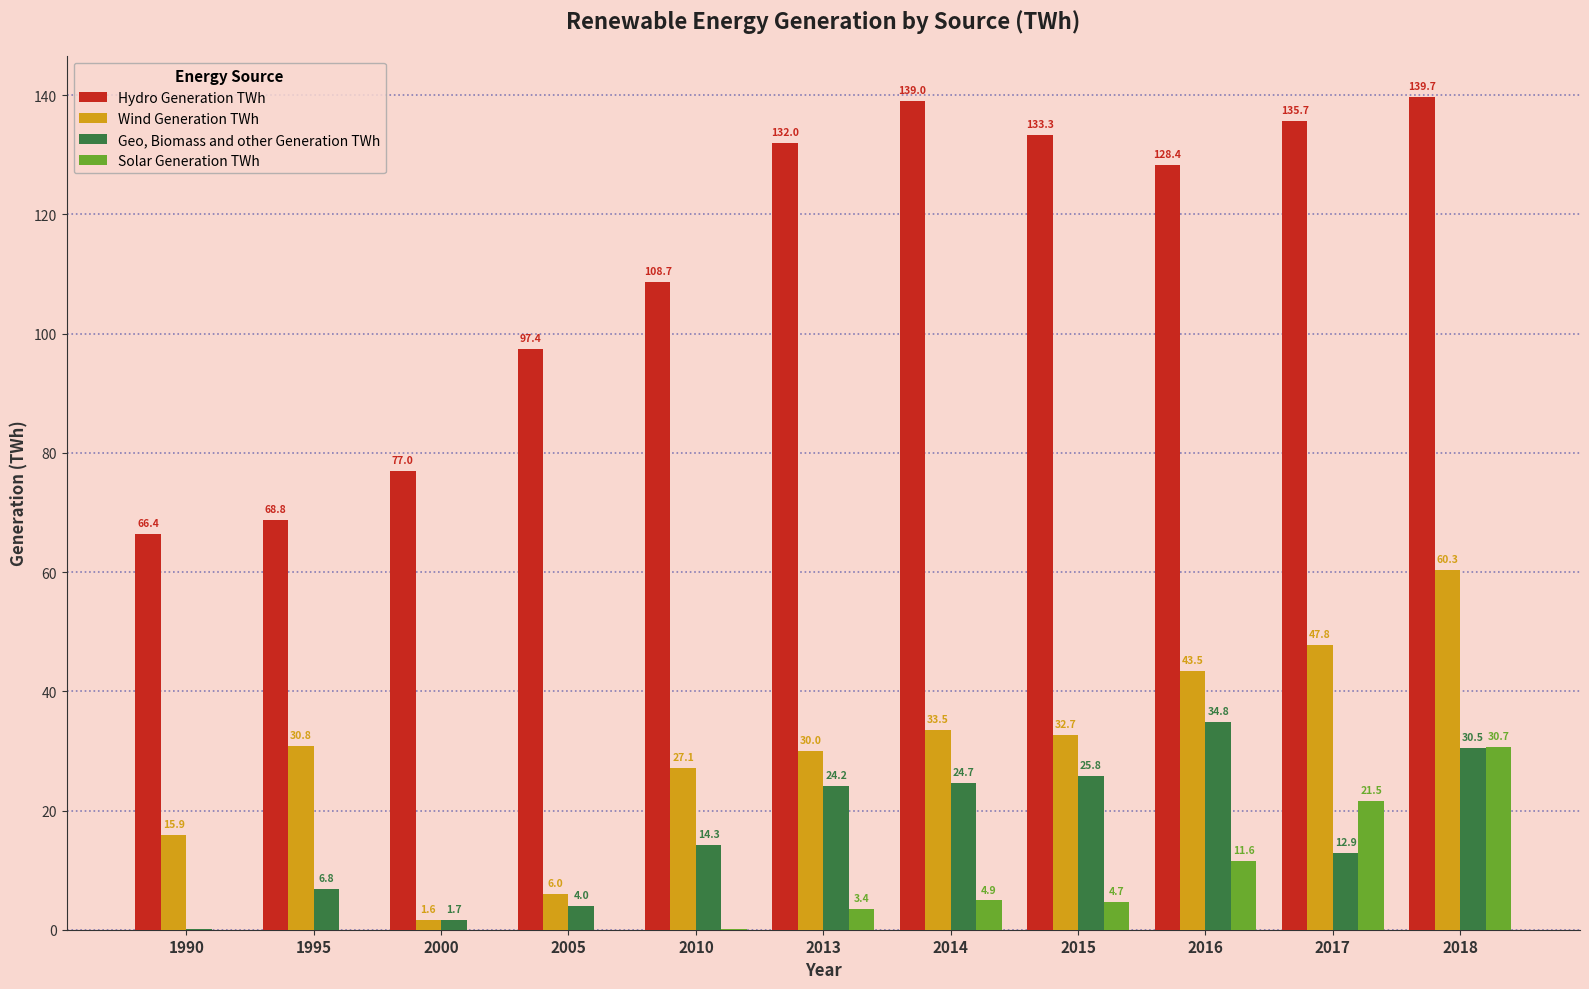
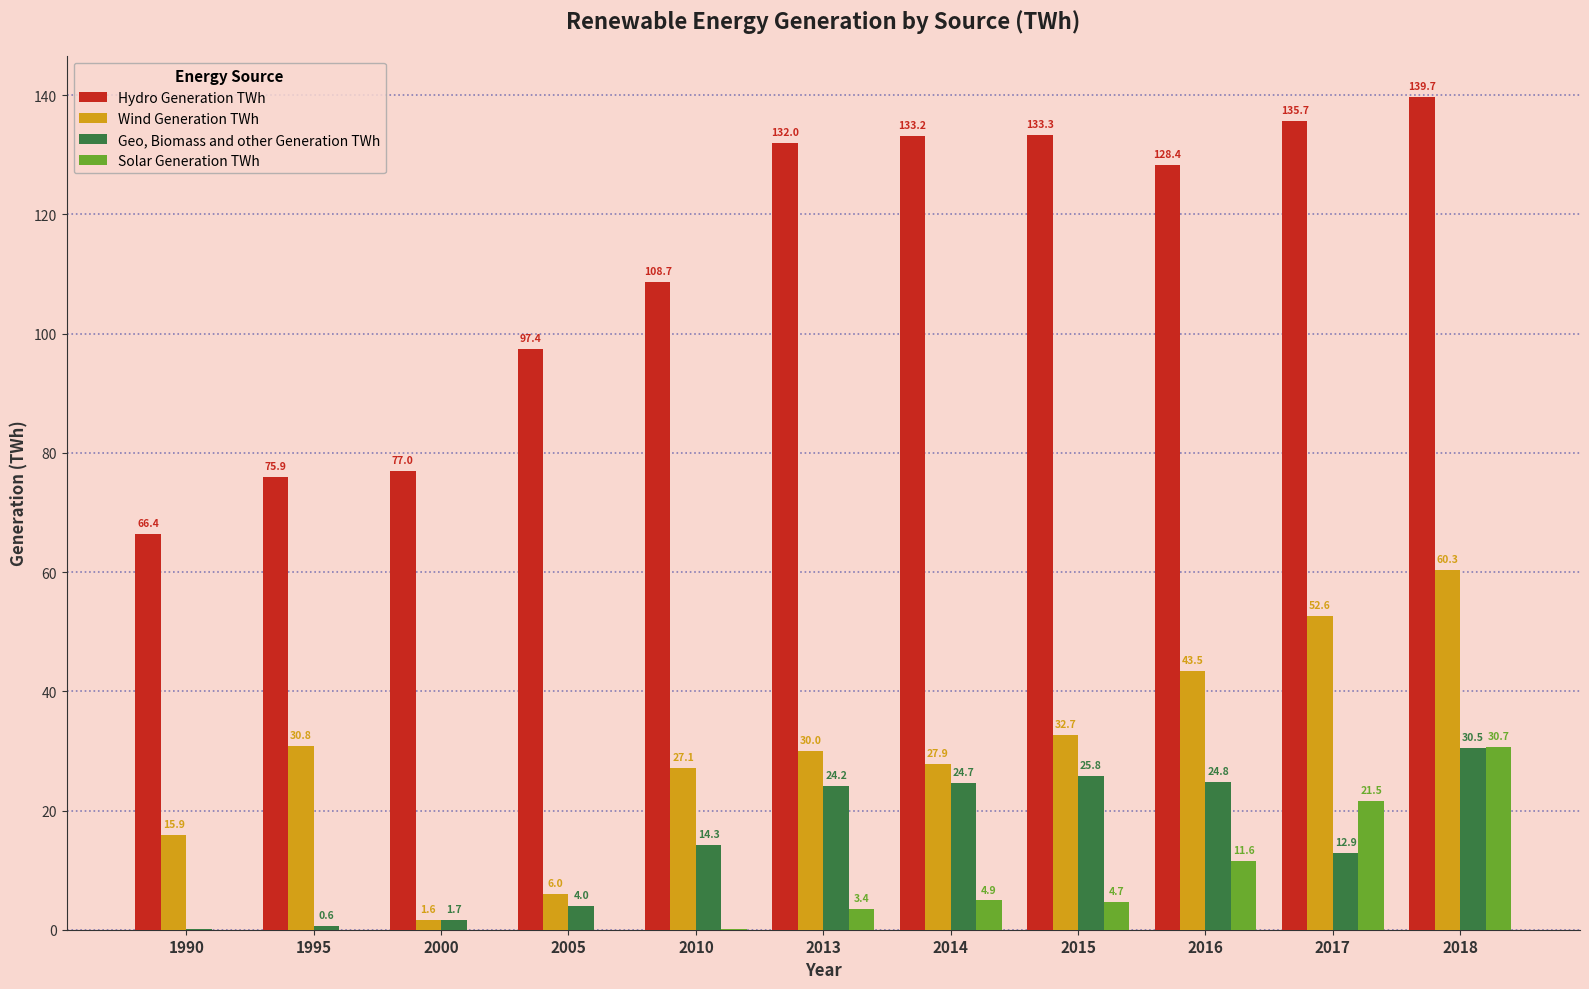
  {
    "Hydro Generation TWh": {
      "1990": 66.4,
-     "1995": 68.8,
+     "1995": 75.9,
      "2000": 77.0,
      "2005": 97.4,
      "2010": 108.7,
      "2013": 132.0,
-     "2014": 139.0,
+     "2014": 133.2,
      "2015": 133.3,
      "2016": 128.4,
      "2017": 135.7,
      "2018": 139.7
    },
    "Wind Generation TWh": {
      "1990": 15.9,
      "1995": 30.8,
      "2000": 1.6,
      "2005": 6.0,
      "2010": 27.1,
      "2013": 30.0,
-     "2014": 33.5,
+     "2014": 27.9,
      "2015": 32.7,
      "2016": 43.5,
-     "2017": 47.8,
+     "2017": 52.6,
      "2018": 60.3
    },
    "Geo, Biomass and other Generation TWh": {
-     "1995": 6.8,
+     "1995": 0.6,
      "2000": 1.7,
      "2005": 4.0,
      "2010": 14.3,
      "2013": 24.2,
      "2014": 24.7,
      "2015": 25.8,
-     "2016": 34.8,
+     "2016": 24.8,
      "2017": 12.9,
      "2018": 30.5
    },
    "Solar Generation TWh": {
      "2013": 3.4,
      "2014": 4.9,
      "2015": 4.7,
      "2016": 11.6,
      "2017": 21.5,
      "2018": 30.7
    }
  }
